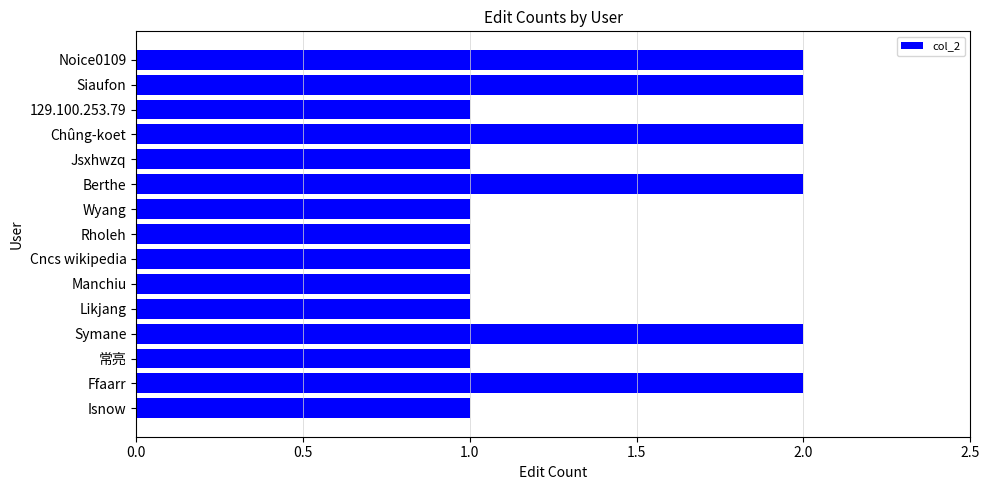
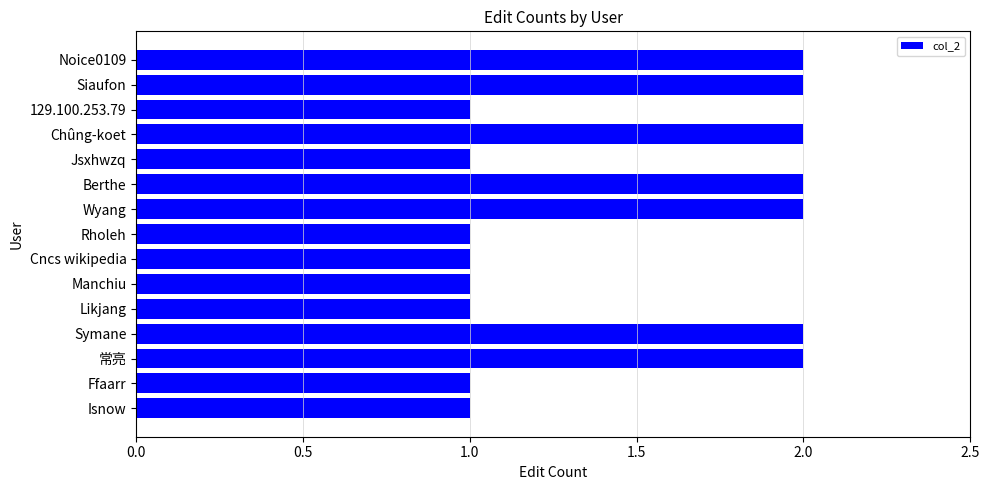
  {
    "Noice0109": 2,
    "Siaufon": 2,
    "129.100.253.79": 1,
    "Chûng-koet": 2,
    "Jsxhwzq": 1,
    "Berthe": 2,
-   "Wyang": 1,
+   "Wyang": 2,
    "Rholeh": 1,
    "Cncs wikipedia": 1,
    "Manchiu": 1,
    "Likjang": 1,
    "Symane": 2,
-   "常亮": 1,
-   "Ffaarr": 2,
+   "常亮": 2,
+   "Ffaarr": 1,
    "Isnow": 1
  }
